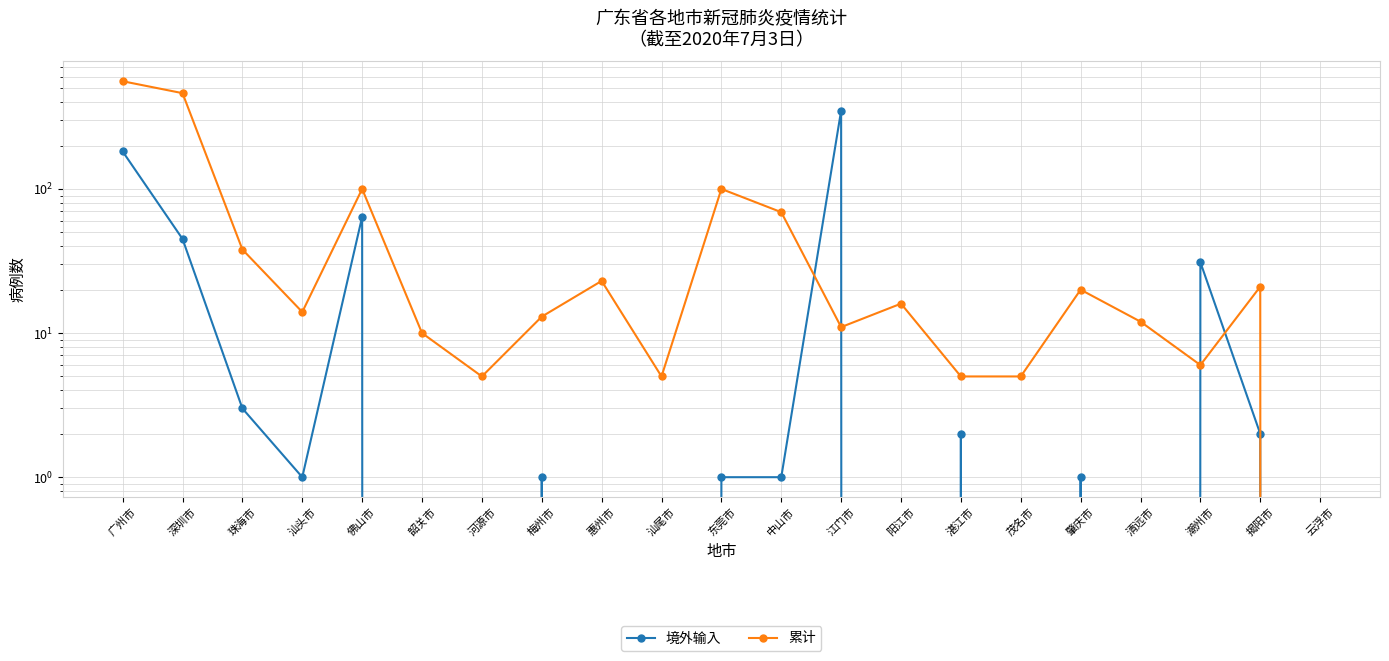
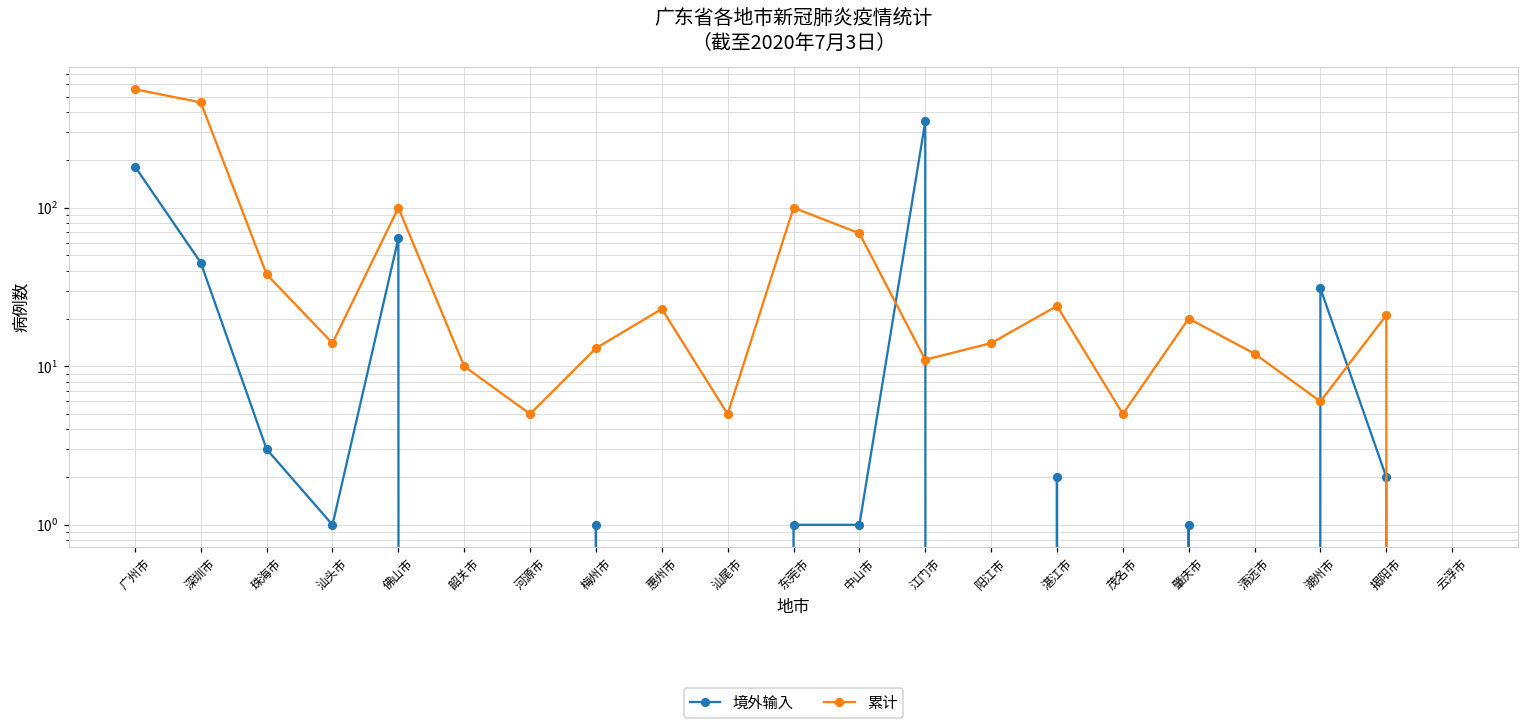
  {
    "境外输入": {
      "广州市": 180,
      "深圳市": 45,
      "珠海市": 3,
      "汕头市": 1,
      "佛山市": 60,
      "梅州市": 1,
      "东莞市": 1,
      "中山市": 1,
      "江门市": 350,
      "湛江市": 2,
      "肇庆市": 1,
      "潮州市": 31,
      "揭阳市": 2
    },
    "累计": {
      "广州市": 560,
      "深圳市": 460,
      "珠海市": 38,
      "汕头市": 14,
      "佛山市": 100,
      "韶关市": 10,
      "河源市": 5,
      "梅州市": 13,
      "惠州市": 23,
      "汕尾市": 5,
      "东莞市": 100,
      "中山市": 70,
      "江门市": 11,
-     "阳江市": 16,
-     "湛江市": 5,
+     "阳江市": 14,
+     "湛江市": 24,
      "茂名市": 5,
      "肇庆市": 20,
      "清远市": 12,
      "潮州市": 6,
      "揭阳市": 21
    }
  }
